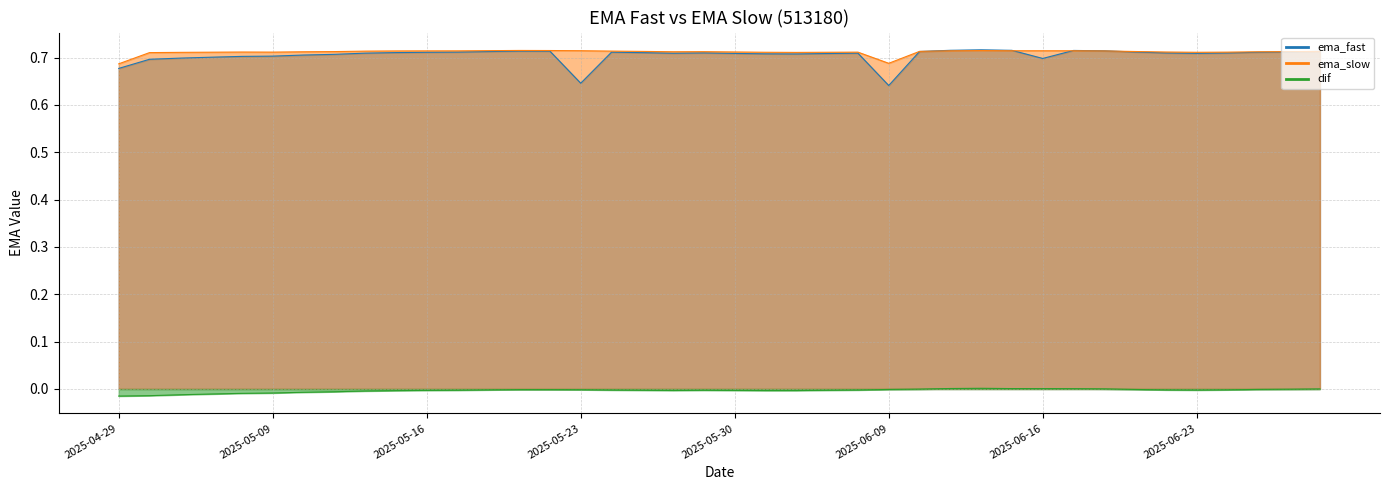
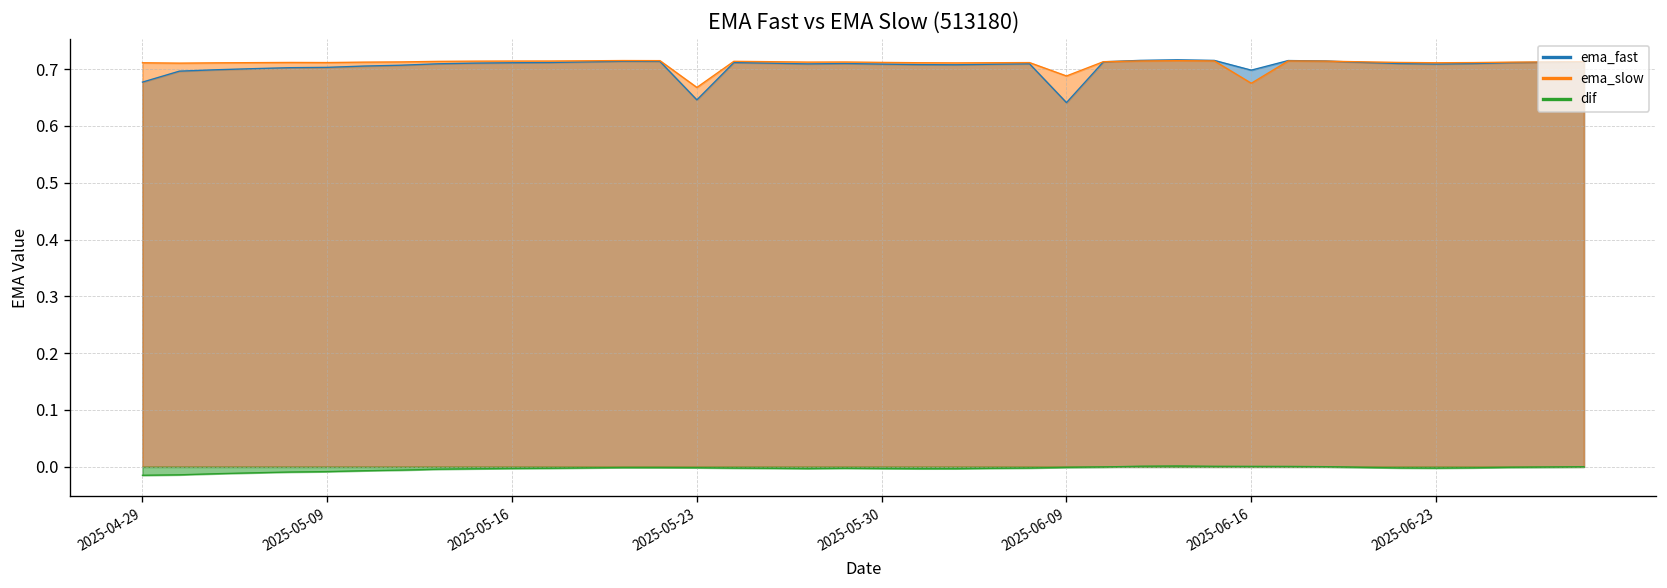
  {
    "ema_fast": {
      "2025-04-29": 0.68,
      "2025-05-09": 0.70,
      "2025-05-23": 0.65,
      "2025-06-09": 0.64,
      "2025-06-16": 0.70
    },
    "ema_slow": {
-     "2025-04-29": 0.69,
+     "2025-04-29": 0.71,
      "2025-05-09": 0.71,
-     "2025-05-23": 0.71,
+     "2025-05-23": 0.67,
      "2025-06-09": 0.69,
-     "2025-06-16": 0.71
+     "2025-06-16": 0.68
    }
  }
